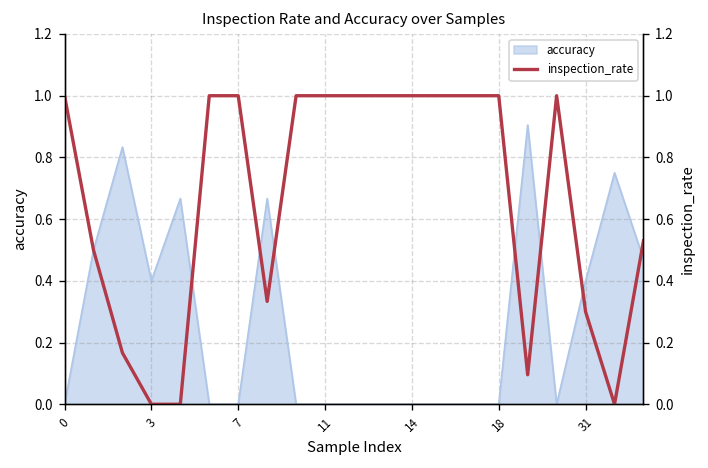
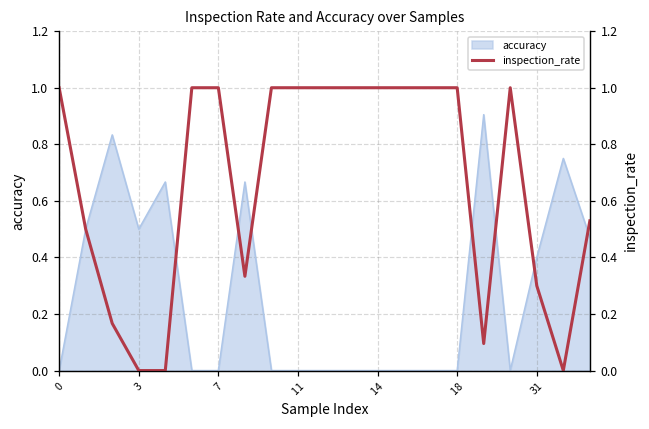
  {
    "accuracy": {
      "0": 0.0,
-     "3": 0.4,
+     "3": 0.5,
      "18": 0.0,
      "31": 0.4
    },
    "inspection_rate": {
      "0": 1.00,
      "3": 0.00,
      "18": 1.00,
      "31": 0.30
    }
  }
